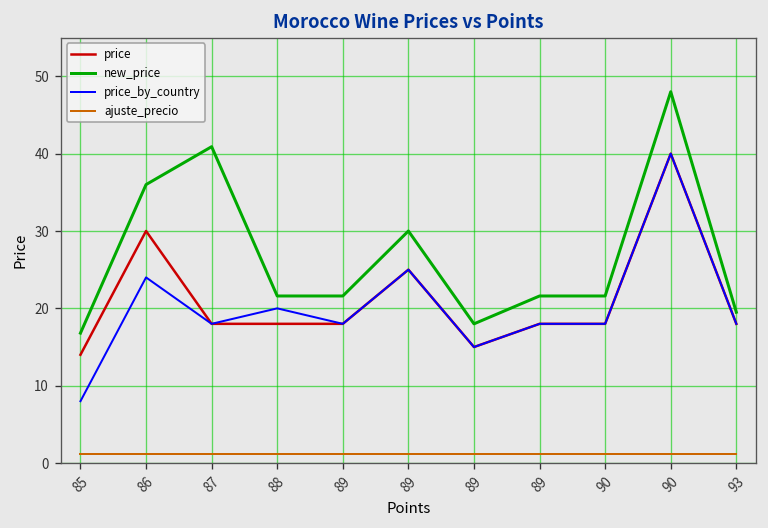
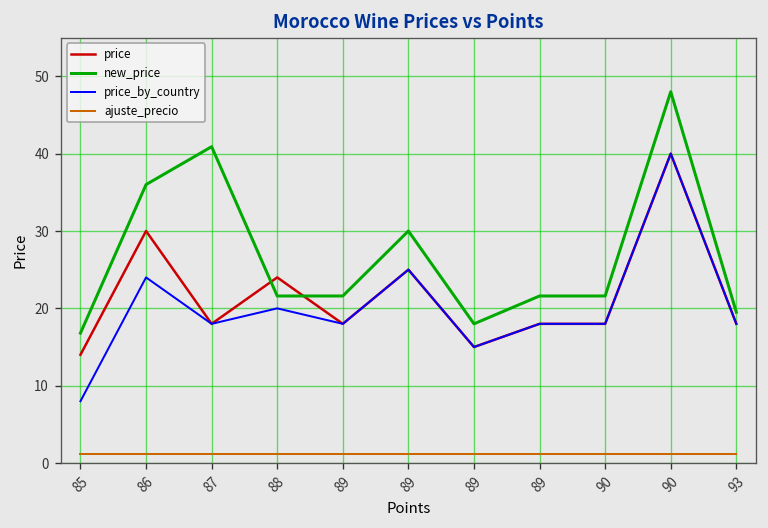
  {
    "price": {
      "85": 14,
      "86": 30,
-     "88": 18
+     "88": 24
    },
    "new_price": {
      "85": 17,
      "86": 36,
      "87": 41,
      "88": 22,
      "93": 20
    },
    "price_by_country": {
      "85": 8,
      "86": 24,
      "88": 20
    },
    "ajuste_precio": {
      "85": 1,
      "86": 1,
      "87": 1,
      "88": 1,
      "93": 1
    }
  }
